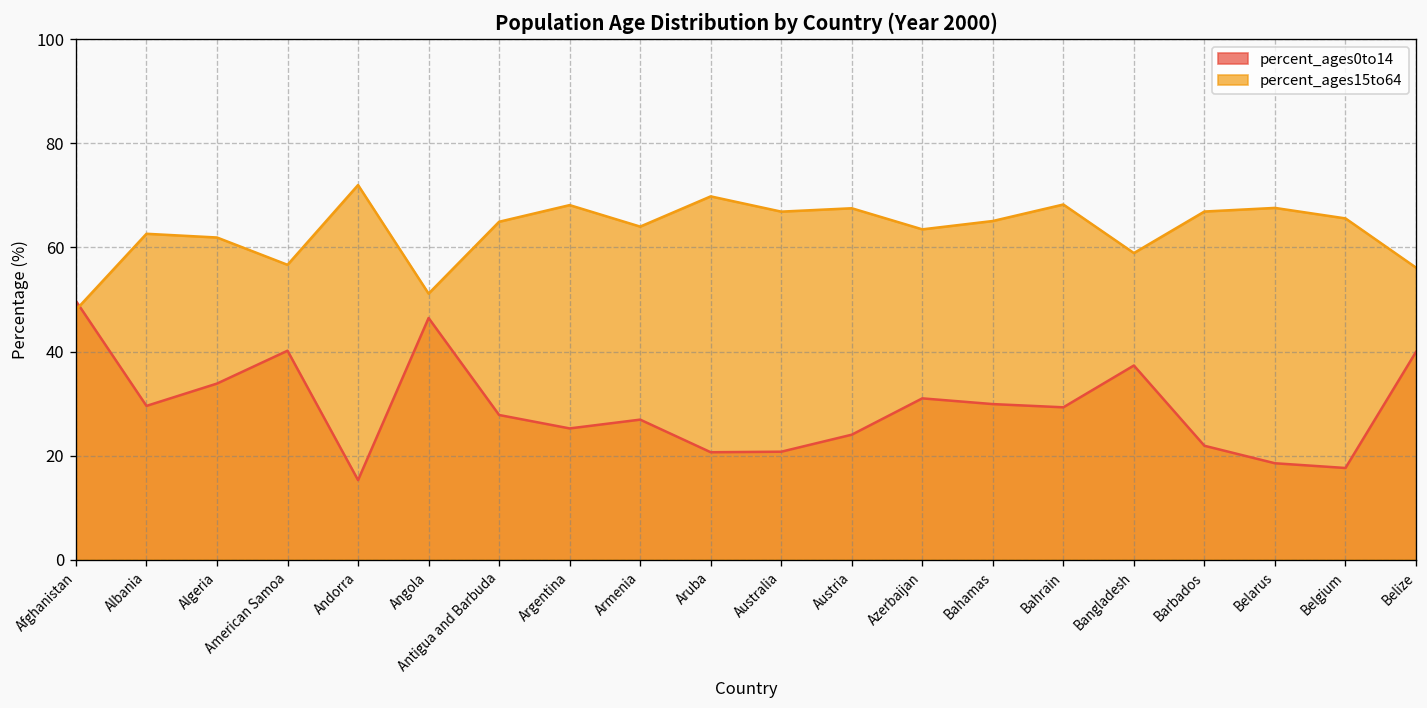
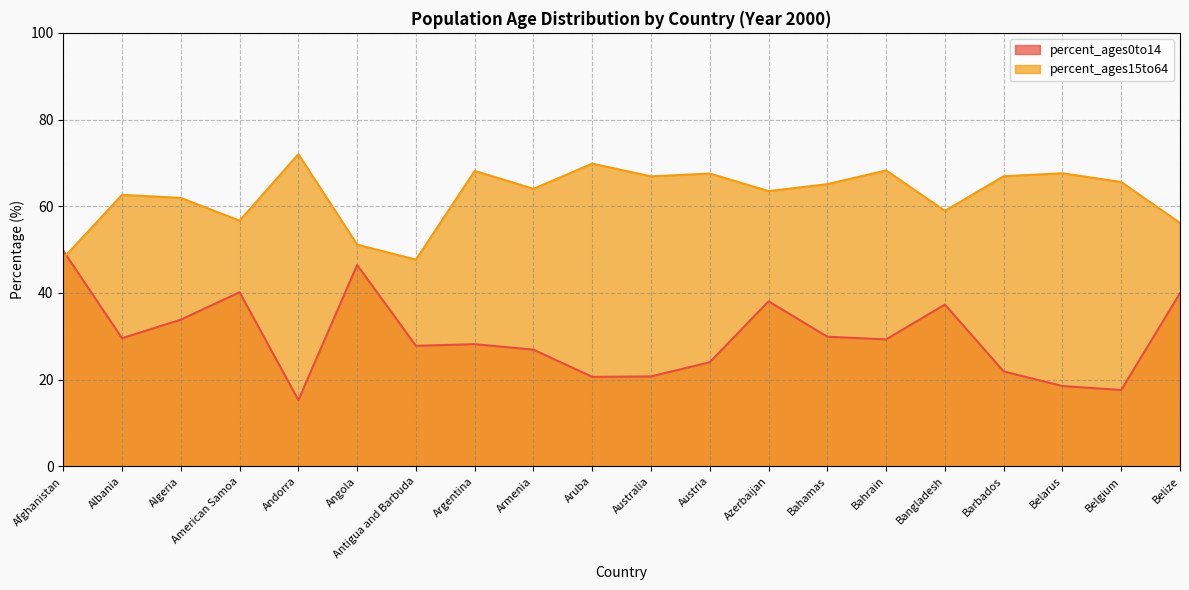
  {
    "percent_ages0to14": {
      "Afghanistan": 50,
      "Albania": 30,
      "Algeria": 34,
      "American Samoa": 40,
      "Andorra": 15,
      "Angola": 46,
      "Antigua and Barbuda": 28,
-     "Argentina": 25,
+     "Argentina": 28,
      "Armenia": 27,
      "Aruba": 21,
      "Australia": 21,
      "Austria": 24,
-     "Azerbaijan": 31,
+     "Azerbaijan": 38,
      "Bahamas": 30,
      "Bahrain": 29,
      "Bangladesh": 37,
      "Barbados": 22,
      "Belarus": 19,
      "Belgium": 18,
      "Belize": 40
    },
    "percent_ages15to64": {
      "Afghanistan": 48,
      "Albania": 63,
      "Algeria": 62,
      "American Samoa": 57,
      "Andorra": 72,
      "Angola": 51,
-     "Antigua and Barbuda": 65,
+     "Antigua and Barbuda": 48,
      "Argentina": 68,
      "Armenia": 64,
      "Aruba": 70,
      "Australia": 67,
      "Austria": 68,
      "Azerbaijan": 63,
      "Bahamas": 65,
      "Bahrain": 68,
      "Bangladesh": 59,
      "Barbados": 67,
      "Belarus": 68,
      "Belgium": 66,
      "Belize": 56
    }
  }
